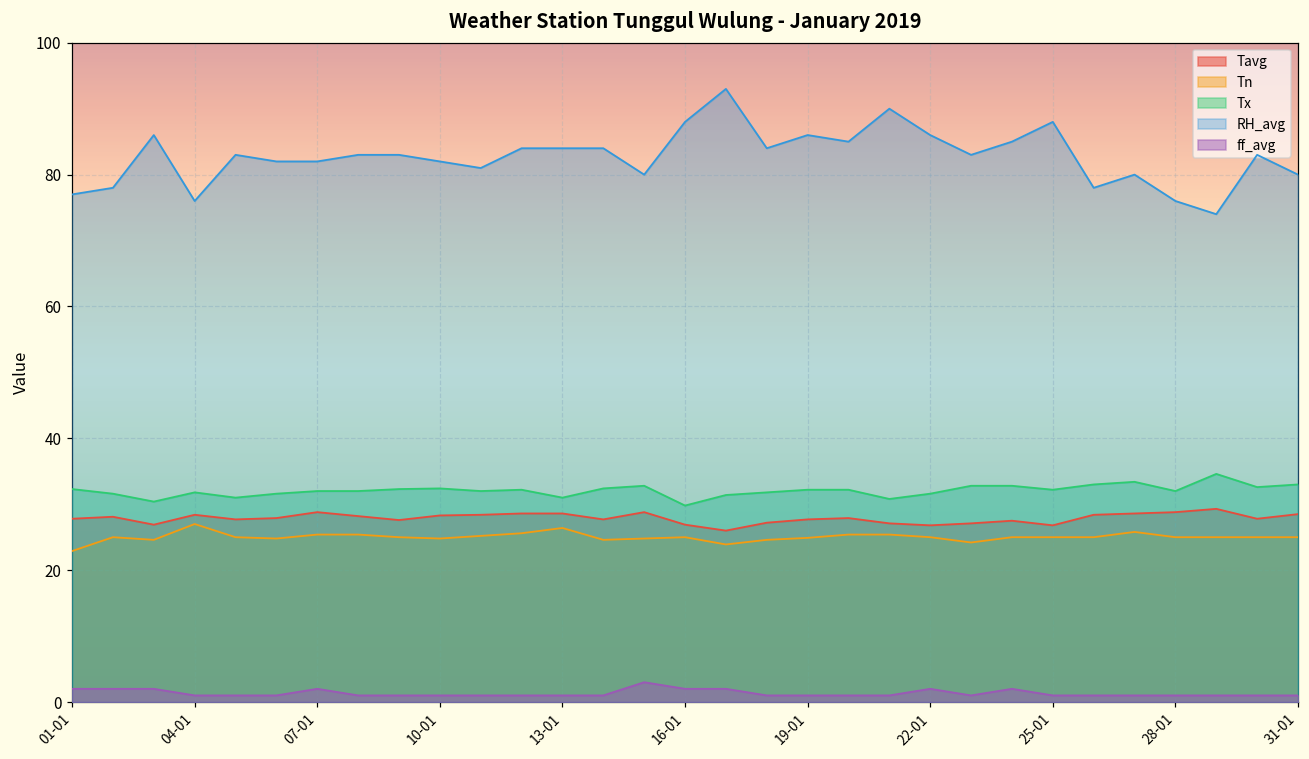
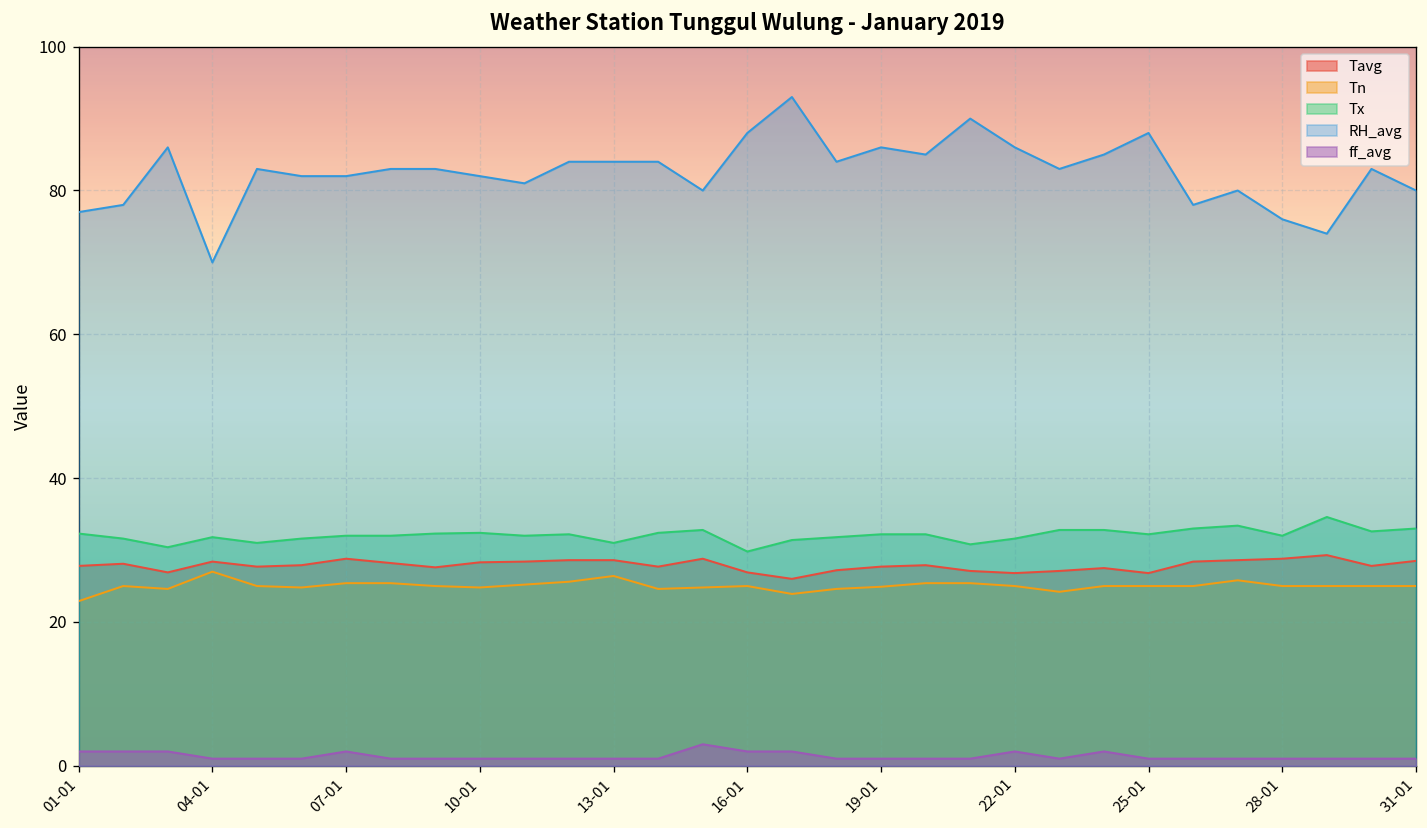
  {
    "Tavg": {
      "01-01": 28,
      "04-01": 28,
      "07-01": 29,
      "10-01": 28,
      "13-01": 29,
      "16-01": 27,
      "19-01": 28,
      "22-01": 27,
      "25-01": 27,
      "28-01": 29,
      "31-01": 29
    },
    "Tn": {
      "01-01": 23,
      "04-01": 27,
      "07-01": 25,
      "10-01": 25,
      "13-01": 26,
      "16-01": 25,
      "19-01": 25,
      "22-01": 25,
      "25-01": 25,
      "28-01": 25,
      "31-01": 25
    },
    "Tx": {
      "01-01": 32,
      "04-01": 32,
      "07-01": 32,
      "10-01": 32,
      "13-01": 31,
      "16-01": 30,
      "19-01": 32,
      "22-01": 32,
      "25-01": 32,
      "28-01": 32,
      "31-01": 33
    },
    "RH_avg": {
      "01-01": 77,
-     "04-01": 76,
+     "04-01": 70,
      "07-01": 82,
      "10-01": 82,
      "13-01": 84,
      "16-01": 88,
      "19-01": 86,
      "22-01": 86,
      "25-01": 88,
      "28-01": 76,
      "31-01": 80
    },
    "ff_avg": {
      "01-01": 2,
      "04-01": 1,
      "07-01": 2,
      "10-01": 1,
      "13-01": 1,
      "16-01": 2,
      "19-01": 1,
      "22-01": 2,
      "25-01": 1,
      "28-01": 1,
      "31-01": 1
    }
  }
